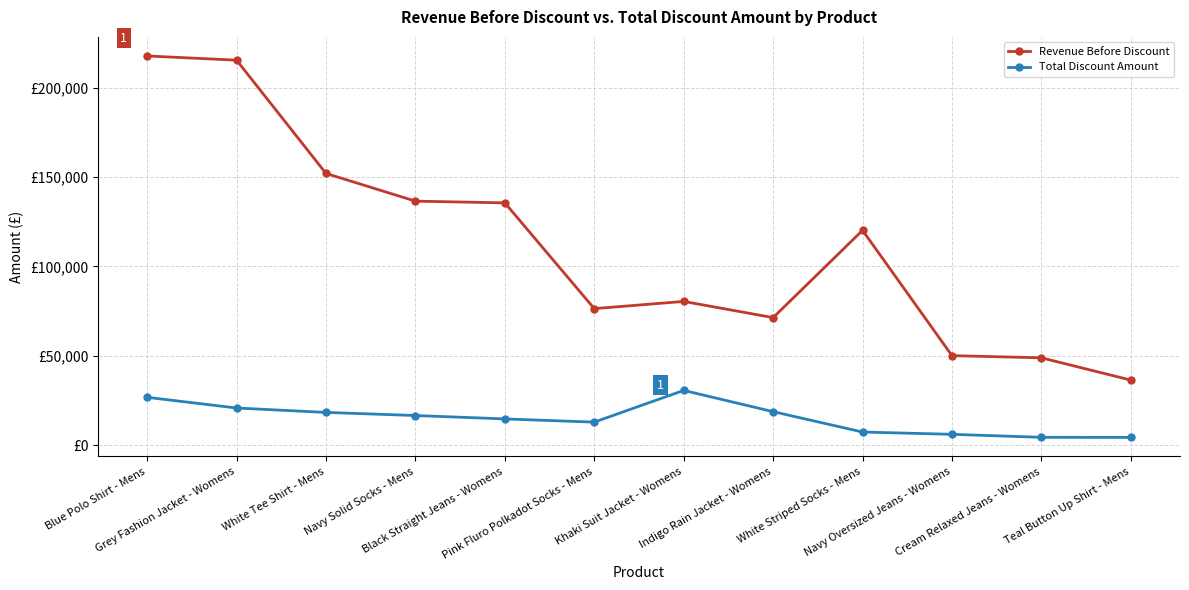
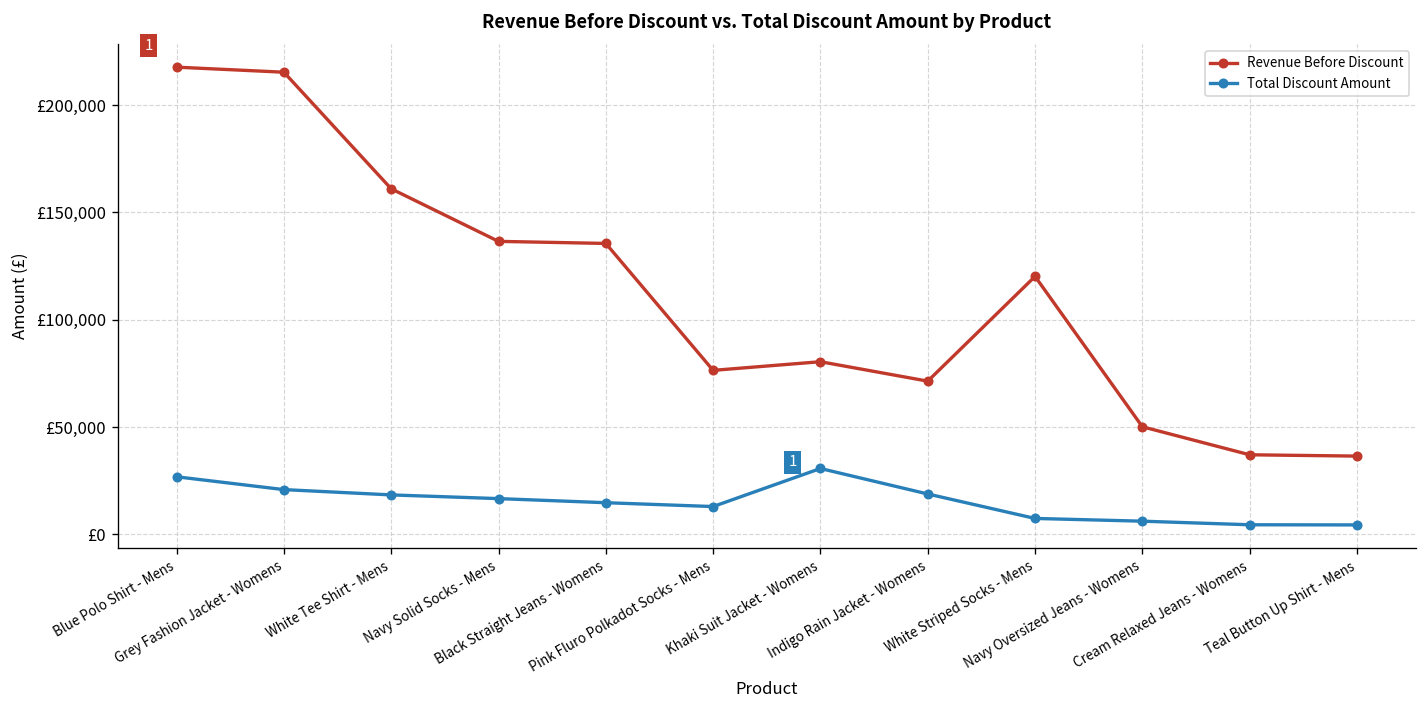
  {
    "Revenue Before Discount": {
      "Grey Fashion Jacket - Womens": "£215,000",
-     "White Tee Shirt - Mens": "£152,000",
+     "White Tee Shirt - Mens": "£161,000",
      "Navy Solid Socks - Mens": "£137,000",
      "Black Straight Jeans - Womens": "£136,000",
      "Pink Fluro Polkadot Socks - Mens": "£76,000",
      "Khaki Suit Jacket - Womens": "£80,000",
      "Indigo Rain Jacket - Womens": "£71,000",
      "White Striped Socks - Mens": "£120,000",
      "Navy Oversized Jeans - Womens": "£50,000",
-     "Cream Relaxed Jeans - Womens": "£49,000",
+     "Cream Relaxed Jeans - Womens": "£37,000",
      "Teal Button Up Shirt - Mens": "£36,000"
    },
    "Total Discount Amount": {
      "Blue Polo Shirt - Mens": "£27,000",
      "Grey Fashion Jacket - Womens": "£21,000",
      "White Tee Shirt - Mens": "£18,000",
      "Navy Solid Socks - Mens": "£17,000",
      "Black Straight Jeans - Womens": "£15,000",
      "Pink Fluro Polkadot Socks - Mens": "£13,000",
      "Indigo Rain Jacket - Womens": "£19,000",
      "White Striped Socks - Mens": "£7,000",
      "Navy Oversized Jeans - Womens": "£6,000",
      "Cream Relaxed Jeans - Womens": "£4,000",
      "Teal Button Up Shirt - Mens": "£4,000"
    }
  }
